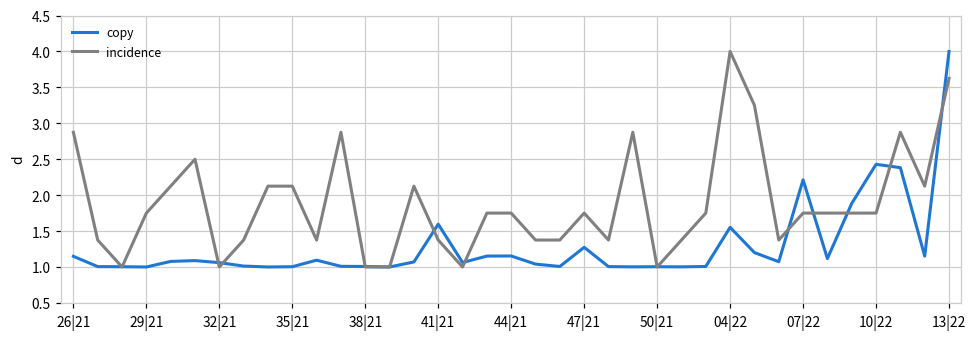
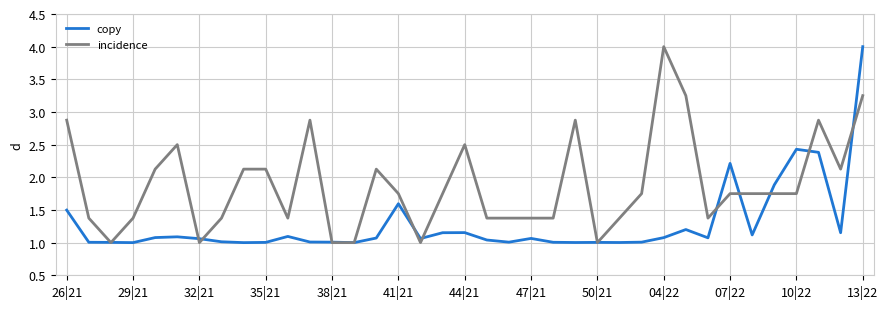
  {
    "copy": {
-     "26|21": 1.1,
+     "26|21": 1.5,
      "29|21": 1.0,
      "32|21": 1.1,
      "35|21": 1.0,
      "41|21": 1.6,
      "44|21": 1.2,
-     "47|21": 1.3,
-     "04|22": 1.6,
+     "47|21": 1.1,
+     "04|22": 1.1,
      "07|22": 2.2,
      "10|22": 2.4,
      "13|22": 4.0
    },
    "incidence": {
      "26|21": 2.9,
-     "29|21": 1.8,
+     "29|21": 1.4,
      "32|21": 1.0,
      "35|21": 2.1,
-     "41|21": 1.4,
-     "44|21": 1.8,
-     "47|21": 1.8,
+     "41|21": 1.8,
+     "44|21": 2.5,
+     "47|21": 1.4,
      "04|22": 4.0,
      "07|22": 1.8,
      "10|22": 1.8,
-     "13|22": 3.6
+     "13|22": 3.3
    }
  }
